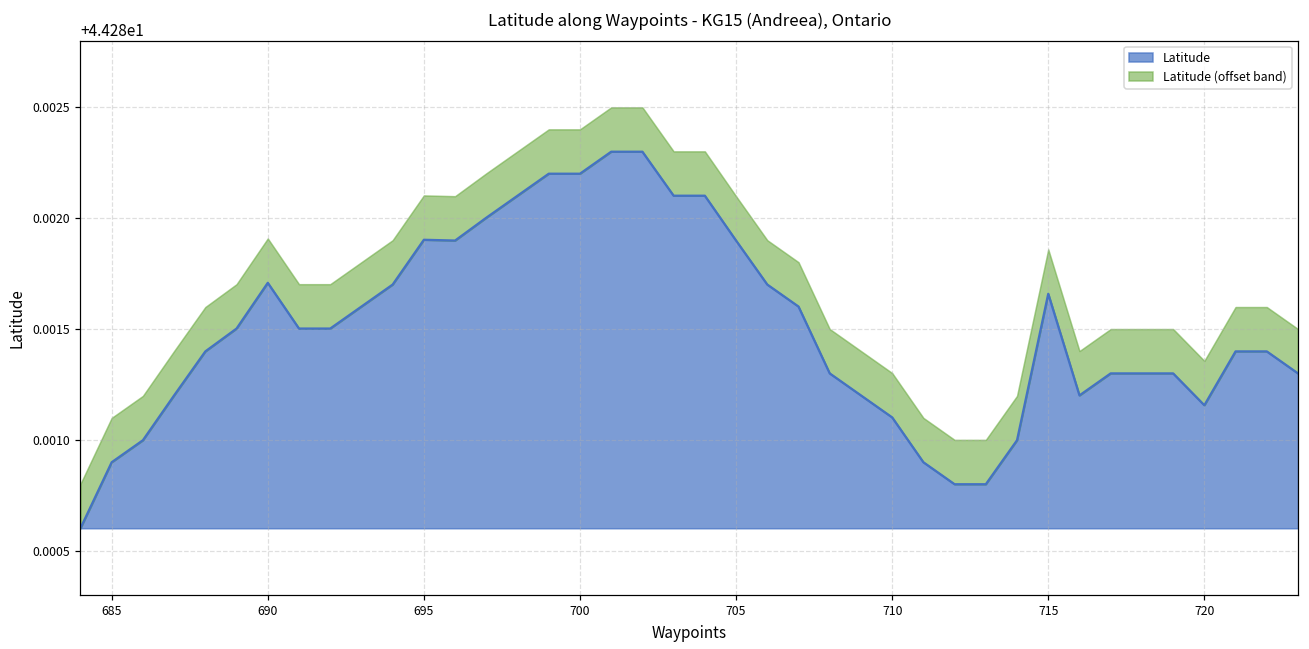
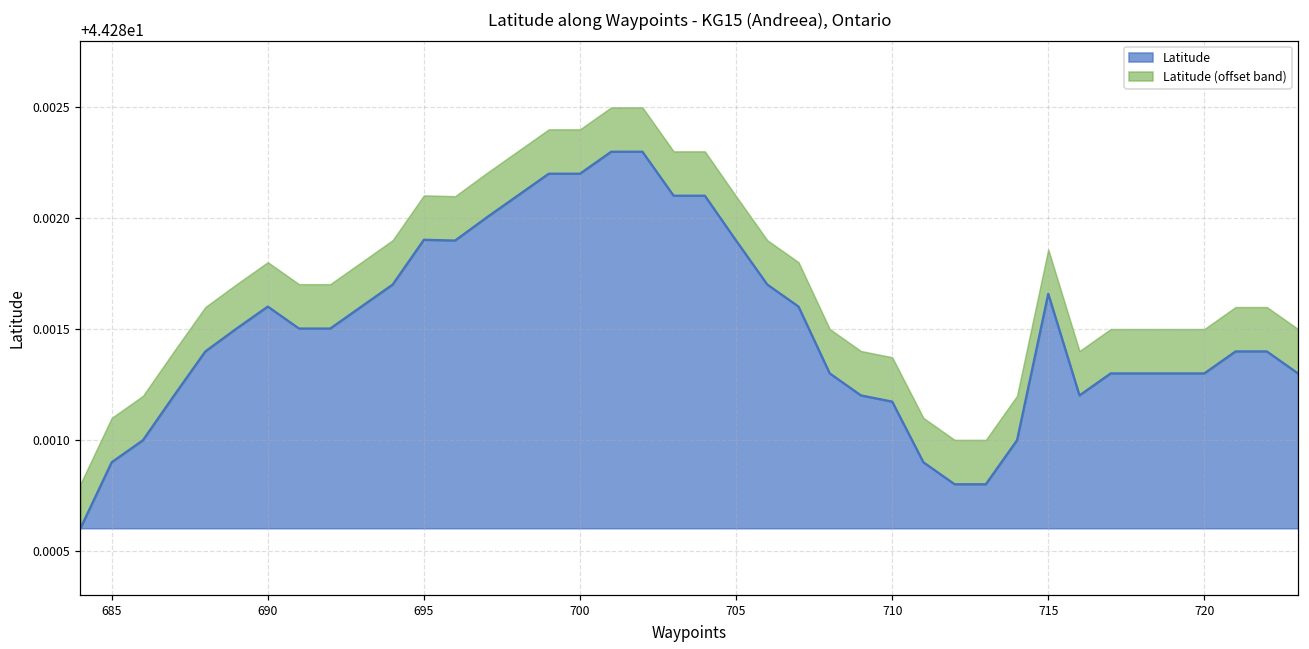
  {
    "Latitude": {
      "685": 44.28090,
-     "690": 44.28171,
+     "690": 44.28160,
      "695": 44.28190,
      "700": 44.28220,
      "705": 44.28190,
-     "710": 44.28110,
+     "710": 44.28117,
      "715": 44.28166,
-     "720": 44.28116
+     "720": 44.28130
    },
    "Latitude (offset band)": {
      "685": 0.00020,
      "690": 0.00020,
      "695": 0.00020,
      "700": 0.00020,
      "705": 0.00020,
      "710": 0.00020,
      "715": 0.00020,
      "720": 0.00020
    }
  }
